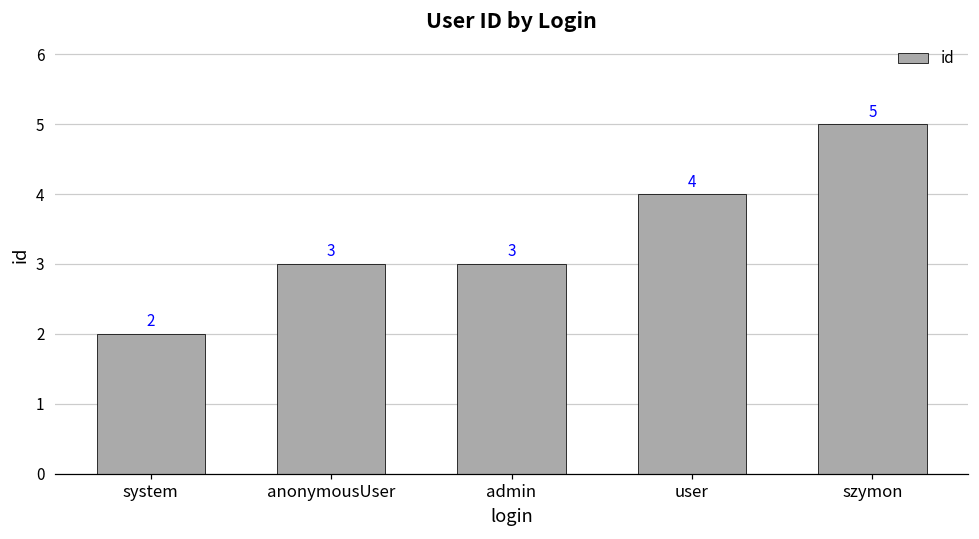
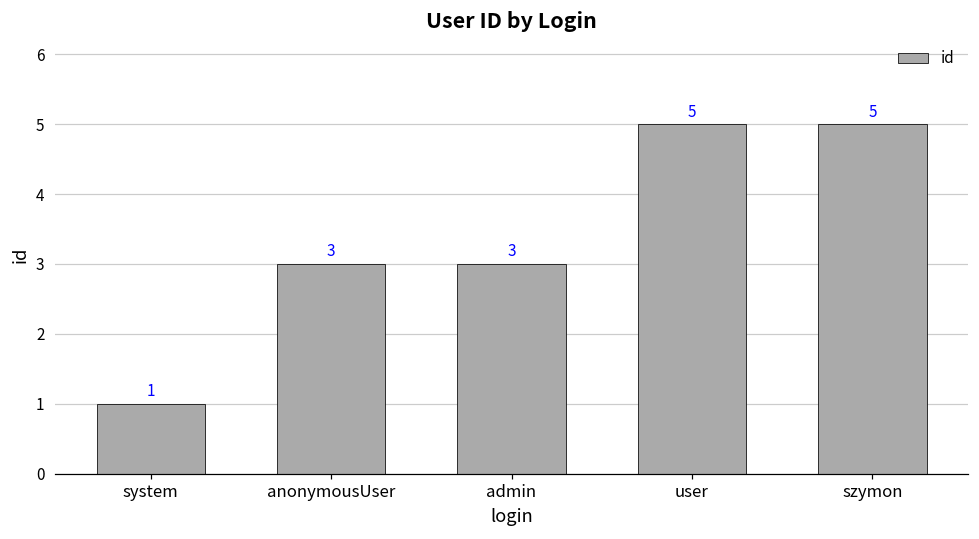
  {
-   "system": 2,
+   "system": 1,
    "anonymousUser": 3,
    "admin": 3,
-   "user": 4,
+   "user": 5,
    "szymon": 5
  }
